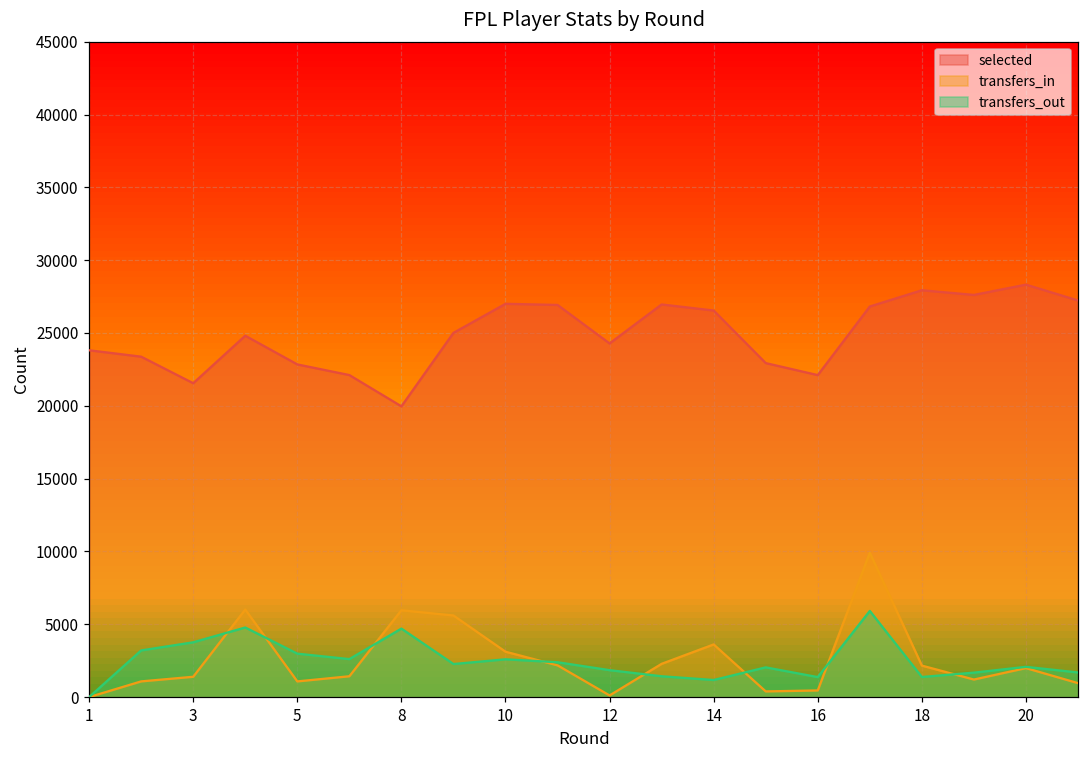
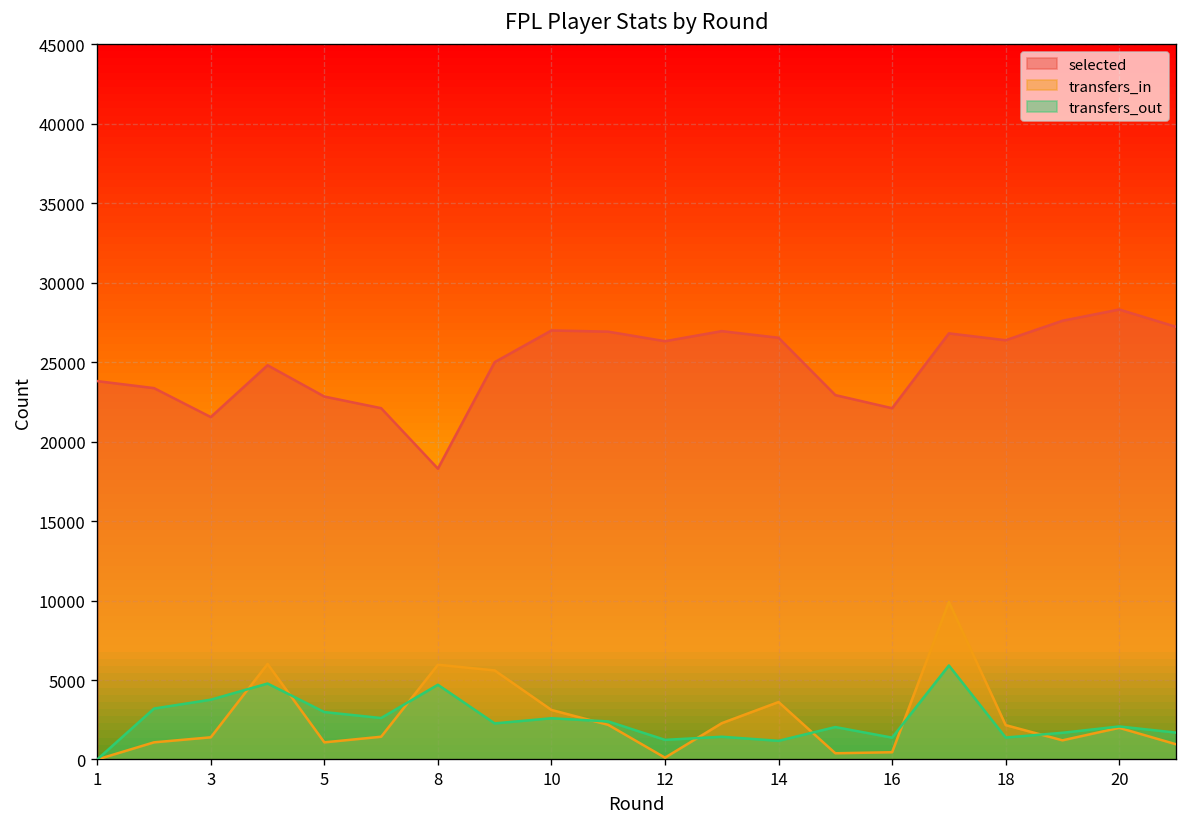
  {
    "selected": {
-     "8": 20000,
+     "8": 18300,
      "10": 27000,
-     "12": 24300,
+     "12": 26300,
      "14": 26500,
      "16": 22100,
-     "18": 27900,
+     "18": 26400,
      "20": 28300
    },
    "transfers_in": {
      "8": 6000,
      "10": 3100,
      "12": 100,
      "14": 3600,
      "16": 500,
      "18": 2200
    },
    "transfers_out": {
      "8": 4700,
      "10": 2600,
-     "12": 1800,
+     "12": 1200,
      "14": 1200,
      "16": 1400,
      "18": 1400
    }
  }
